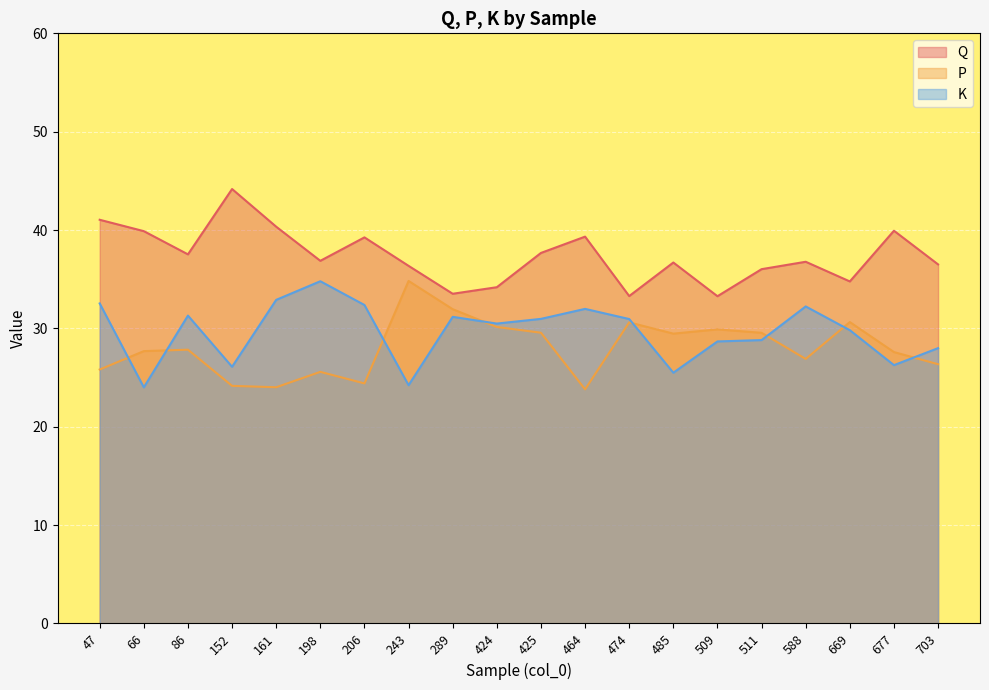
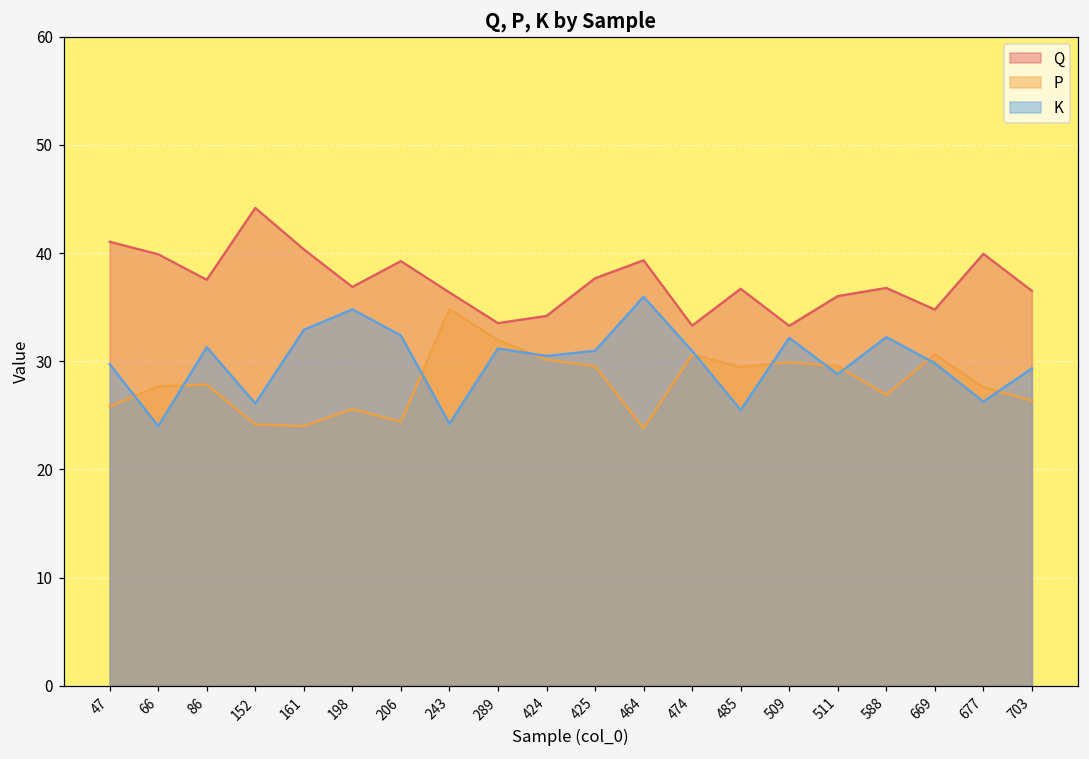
  {
    "K": {
-     "47": 33,
+     "47": 30,
      "66": 24,
      "86": 31,
      "152": 26,
      "161": 33,
      "198": 35,
      "206": 32,
      "243": 24,
      "289": 31,
      "424": 30,
      "425": 31,
-     "464": 32,
+     "464": 36,
      "474": 31,
      "485": 25,
-     "509": 29,
+     "509": 32,
      "511": 29,
      "588": 32,
      "669": 30,
      "677": 26,
-     "703": 28
+     "703": 29
    }
  }
